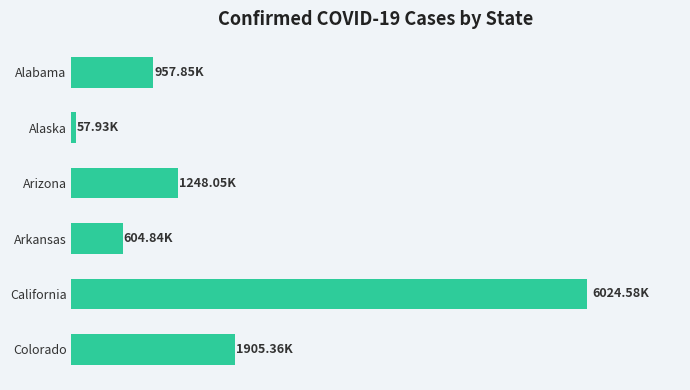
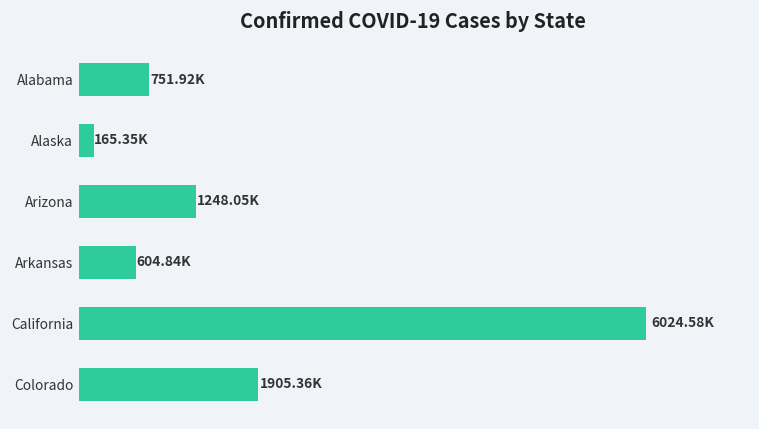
  {
-   "Alabama": "957.85K",
-   "Alaska": "57.93K",
+   "Alabama": "751.92K",
+   "Alaska": "165.35K",
    "Arizona": "1248.05K",
    "Arkansas": "604.84K",
    "California": "6024.58K",
    "Colorado": "1905.36K"
  }
